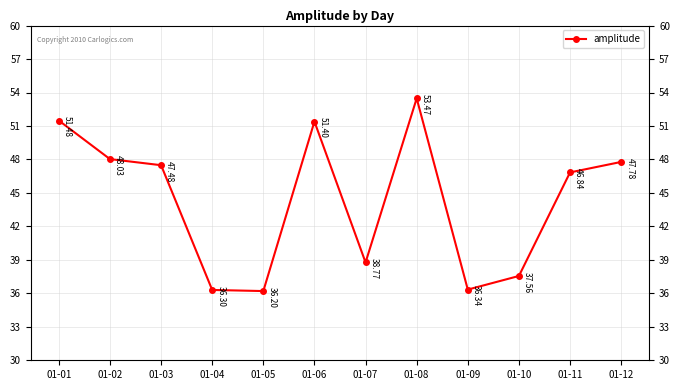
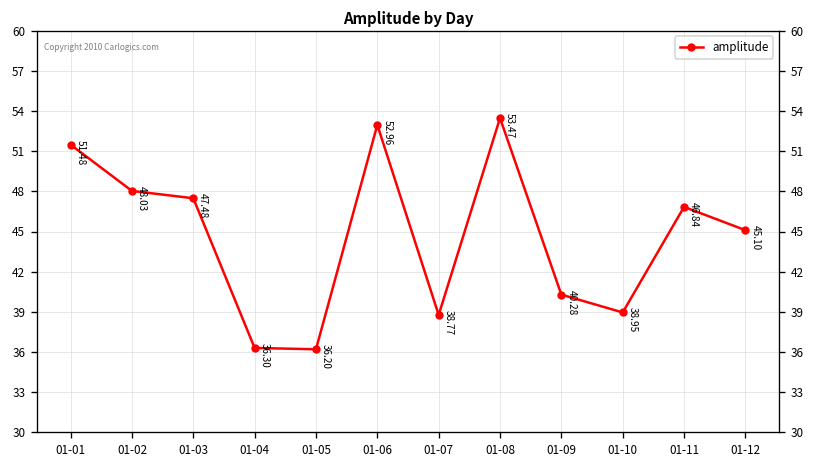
  {
    "01-01": 51.48,
    "01-02": 48.03,
    "01-03": 47.48,
    "01-04": 36.30,
    "01-05": 36.20,
-   "01-06": 51.40,
+   "01-06": 52.96,
    "01-07": 38.77,
    "01-08": 53.47,
-   "01-09": 36.34,
-   "01-10": 37.56,
+   "01-09": 40.28,
+   "01-10": 38.95,
    "01-11": 46.84,
-   "01-12": 47.78
+   "01-12": 45.10
  }
